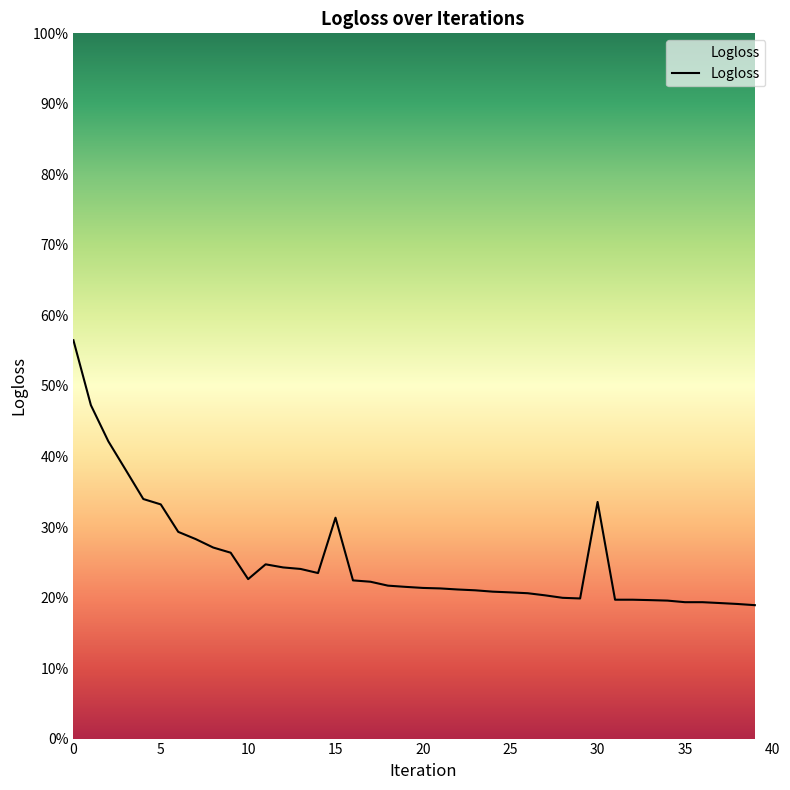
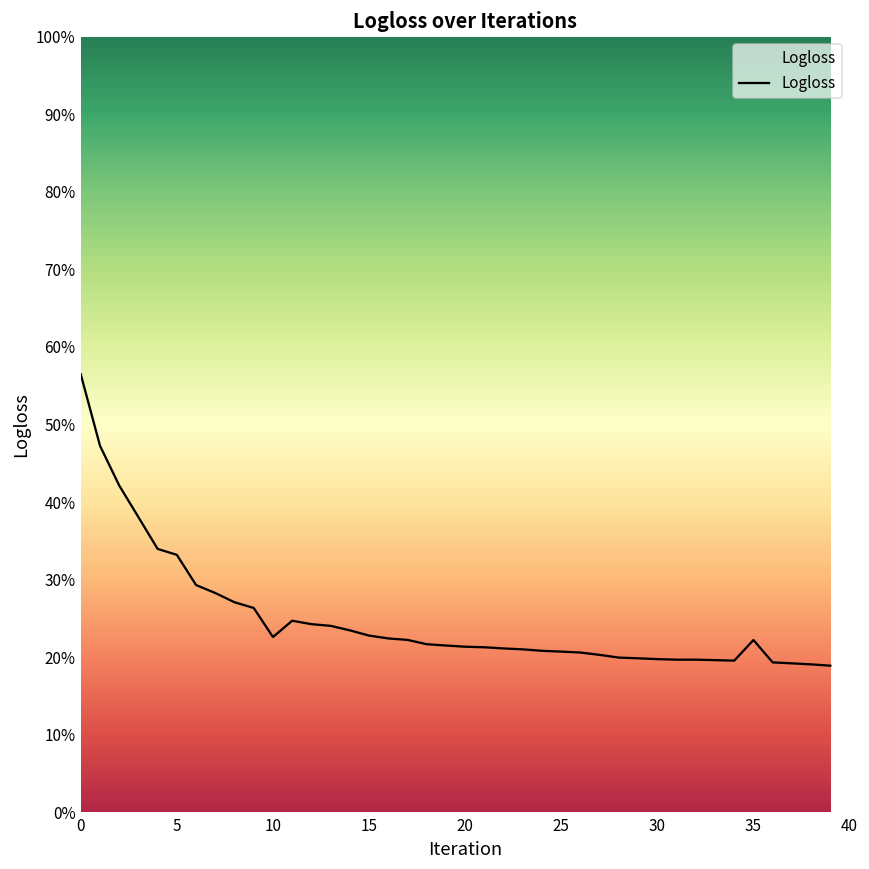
  {
    "0": "56%",
    "5": "33%",
    "10": "23%",
-   "15": "31%",
+   "15": "23%",
    "20": "21%",
    "25": "21%",
-   "30": "34%",
-   "35": "19%"
+   "30": "20%",
+   "35": "22%"
  }
